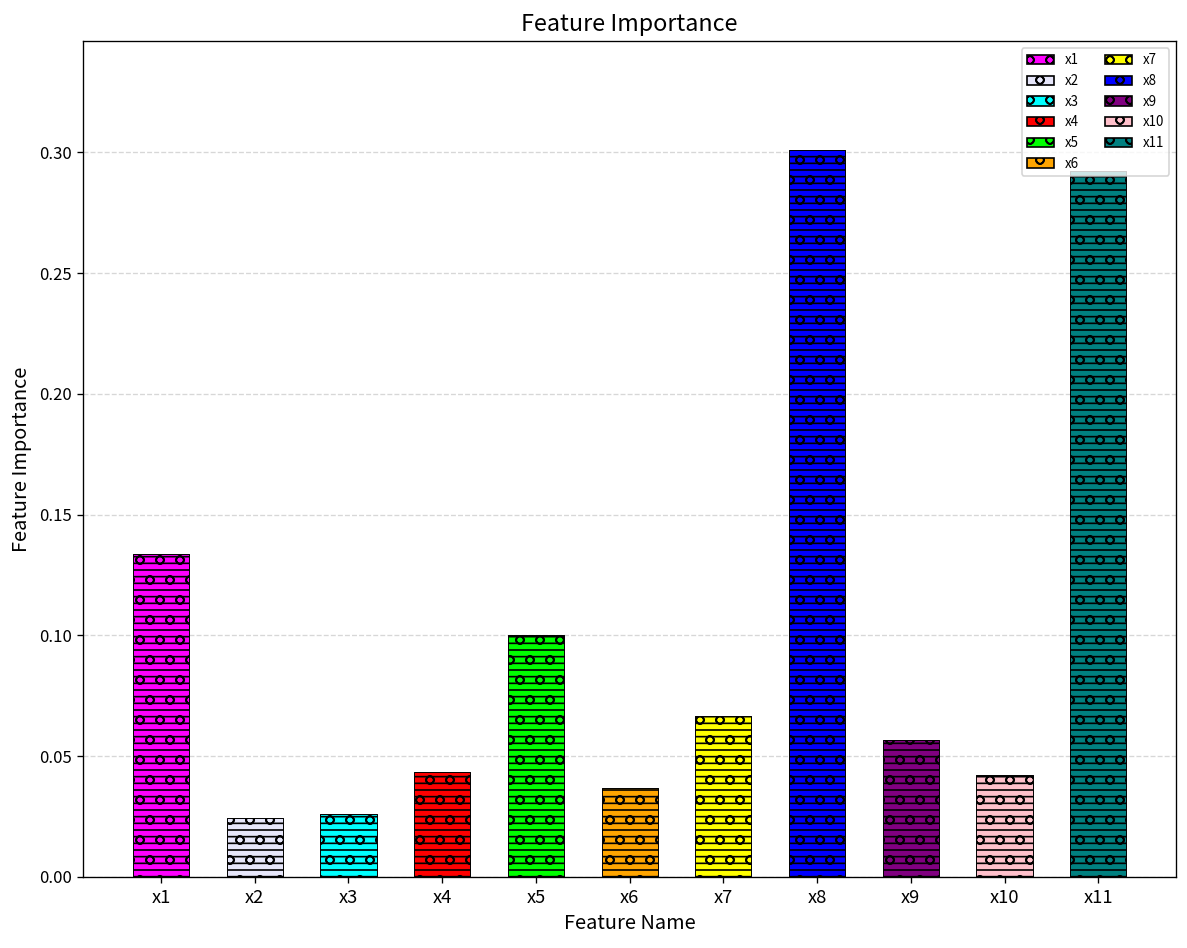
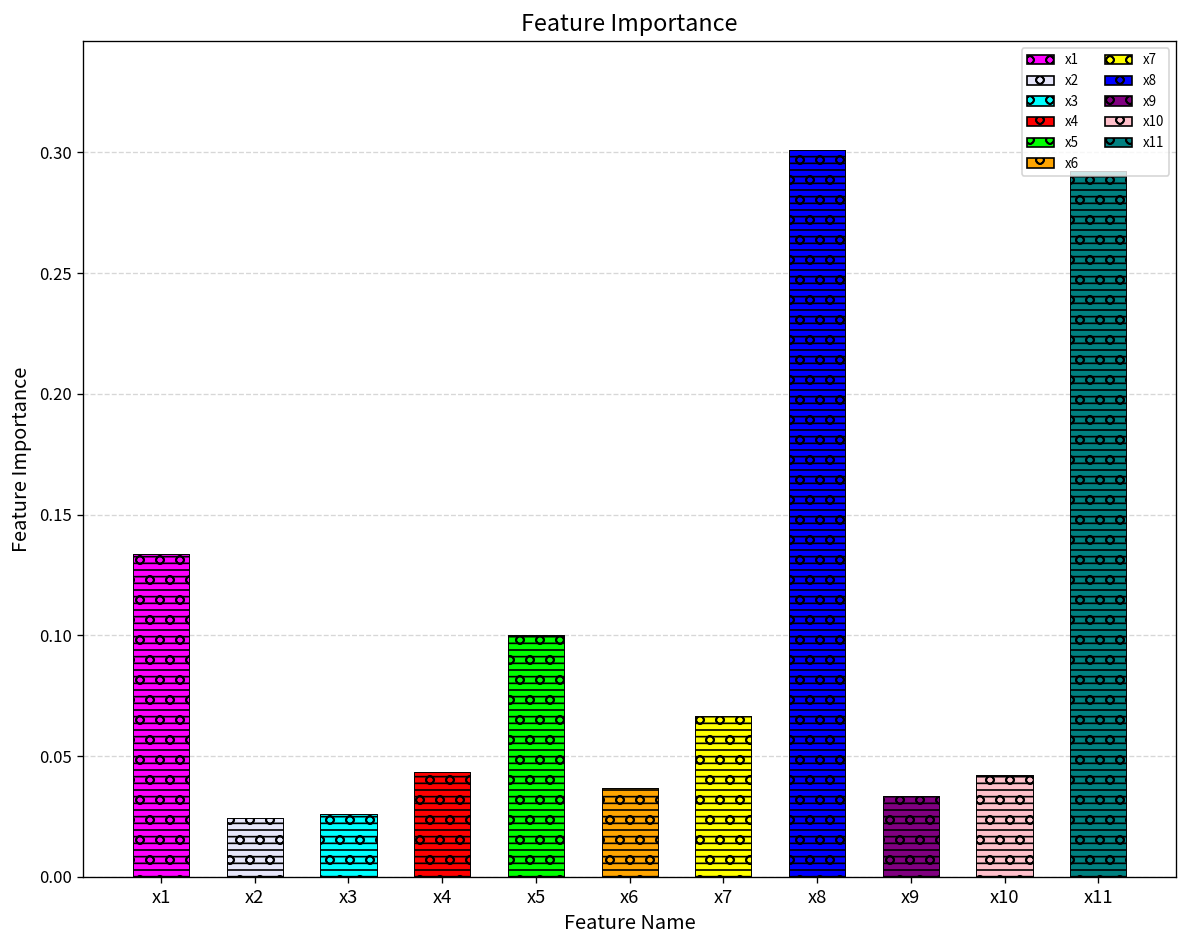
  {
    "x1": 0.134,
    "x2": 0.024,
    "x3": 0.026,
    "x4": 0.043,
    "x5": 0.100,
    "x6": 0.037,
    "x7": 0.067,
    "x8": 0.301,
-   "x9": 0.057,
+   "x9": 0.034,
    "x10": 0.042,
    "x11": 0.292
  }
